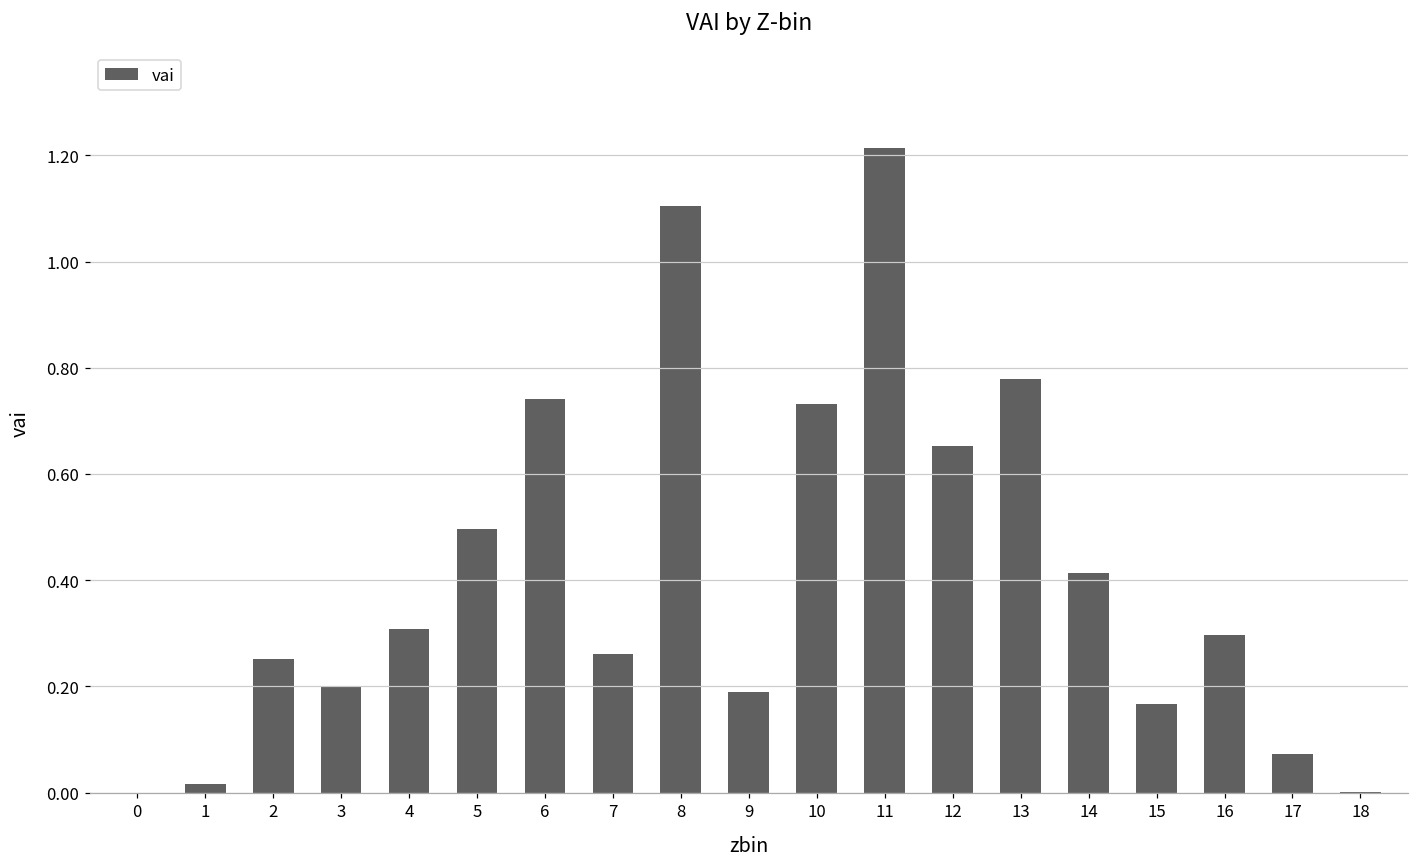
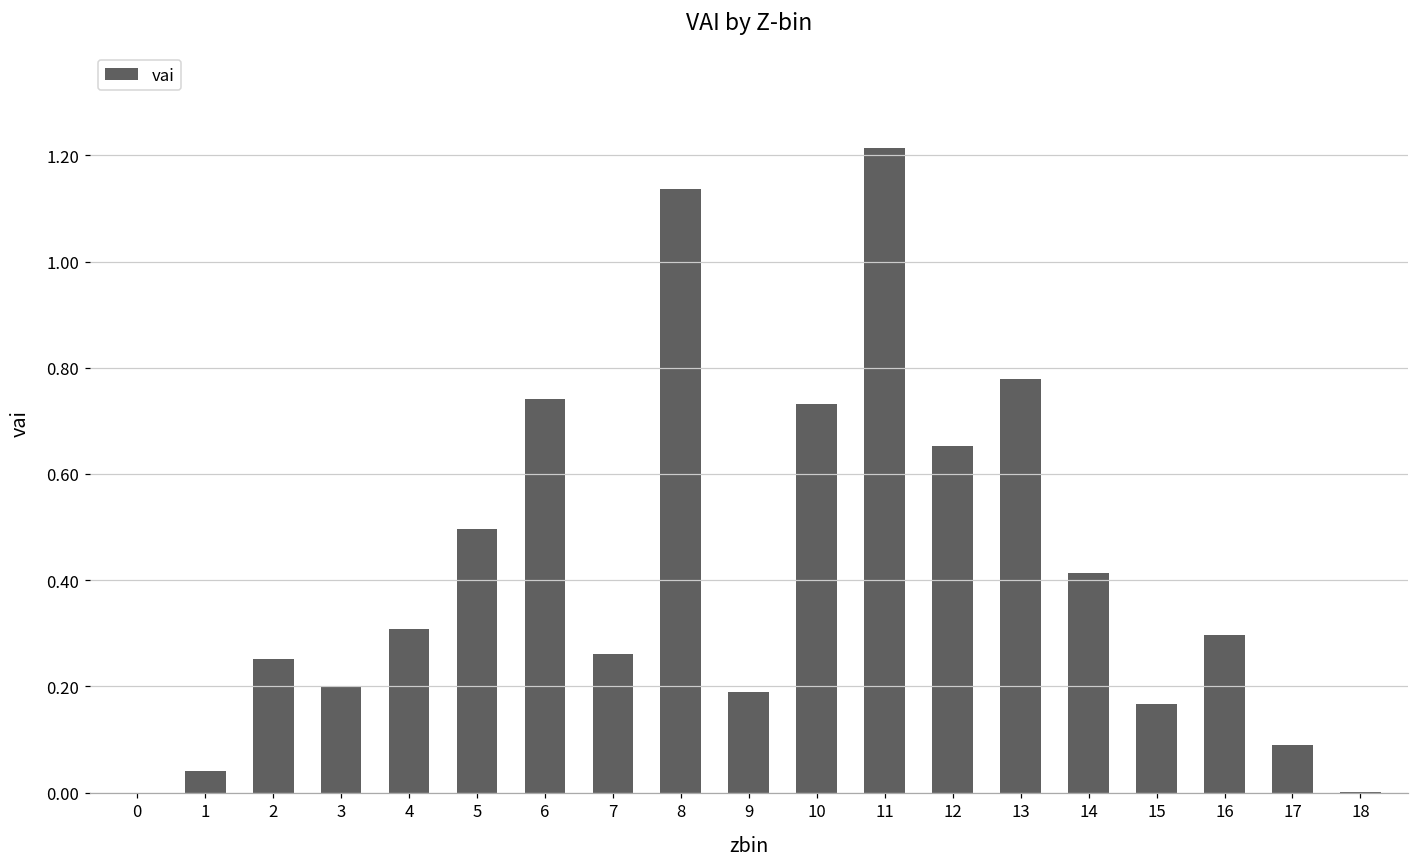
  {
    "0": 0.00,
-   "1": 0.02,
+   "1": 0.04,
    "2": 0.25,
    "3": 0.20,
    "4": 0.31,
    "5": 0.50,
    "6": 0.74,
    "7": 0.26,
-   "8": 1.10,
+   "8": 1.14,
    "9": 0.19,
    "10": 0.73,
    "11": 1.21,
    "12": 0.65,
    "13": 0.78,
    "14": 0.41,
    "15": 0.17,
    "16": 0.30,
-   "17": 0.07
+   "17": 0.09
  }
